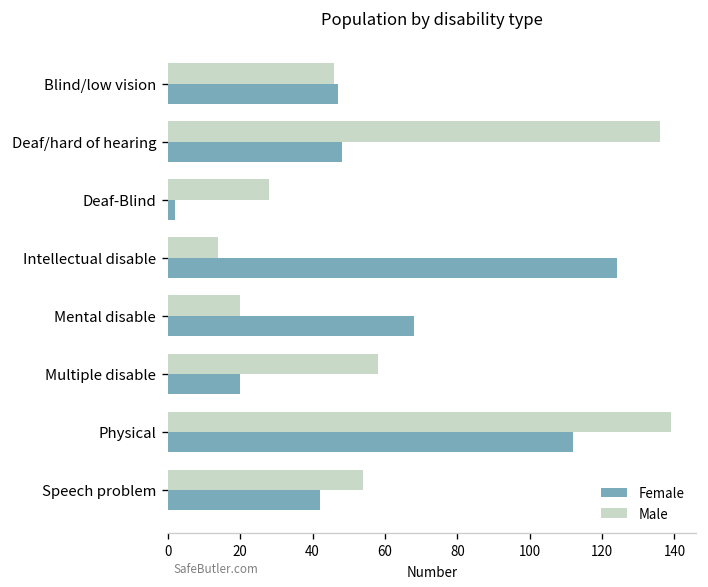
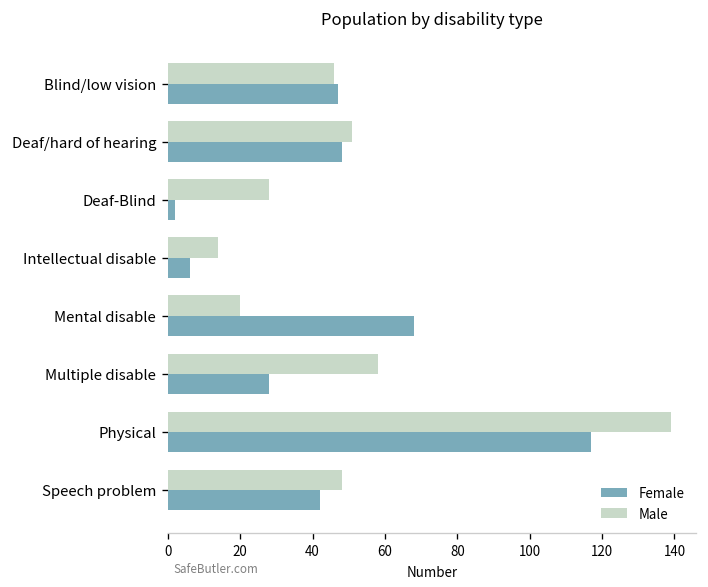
  {
    "Female": {
      "Blind/low vision": 47,
      "Deaf/hard of hearing": 48,
      "Deaf-Blind": 2,
-     "Intellectual disable": 124,
+     "Intellectual disable": 6,
      "Mental disable": 68,
-     "Multiple disable": 20,
-     "Physical": 112,
+     "Multiple disable": 28,
+     "Physical": 117,
      "Speech problem": 42
    },
    "Male": {
      "Blind/low vision": 46,
-     "Deaf/hard of hearing": 136,
+     "Deaf/hard of hearing": 51,
      "Deaf-Blind": 28,
      "Intellectual disable": 14,
      "Mental disable": 20,
      "Multiple disable": 58,
      "Physical": 139,
-     "Speech problem": 54
+     "Speech problem": 48
    }
  }
